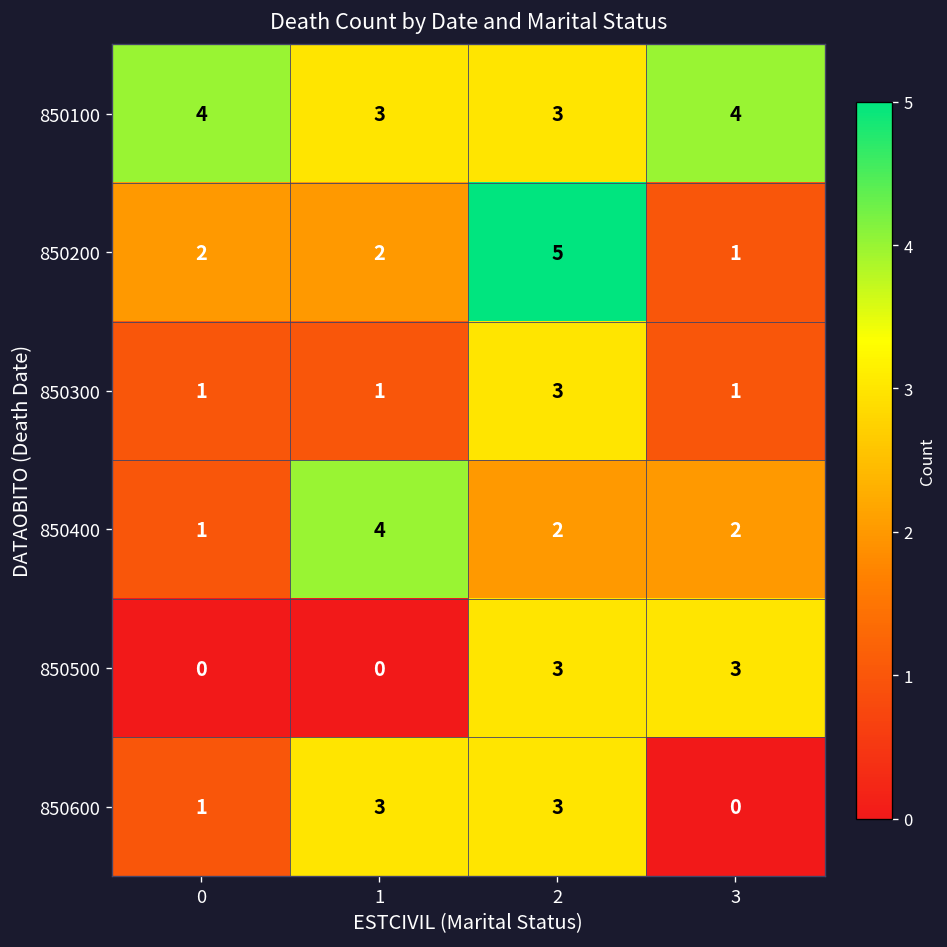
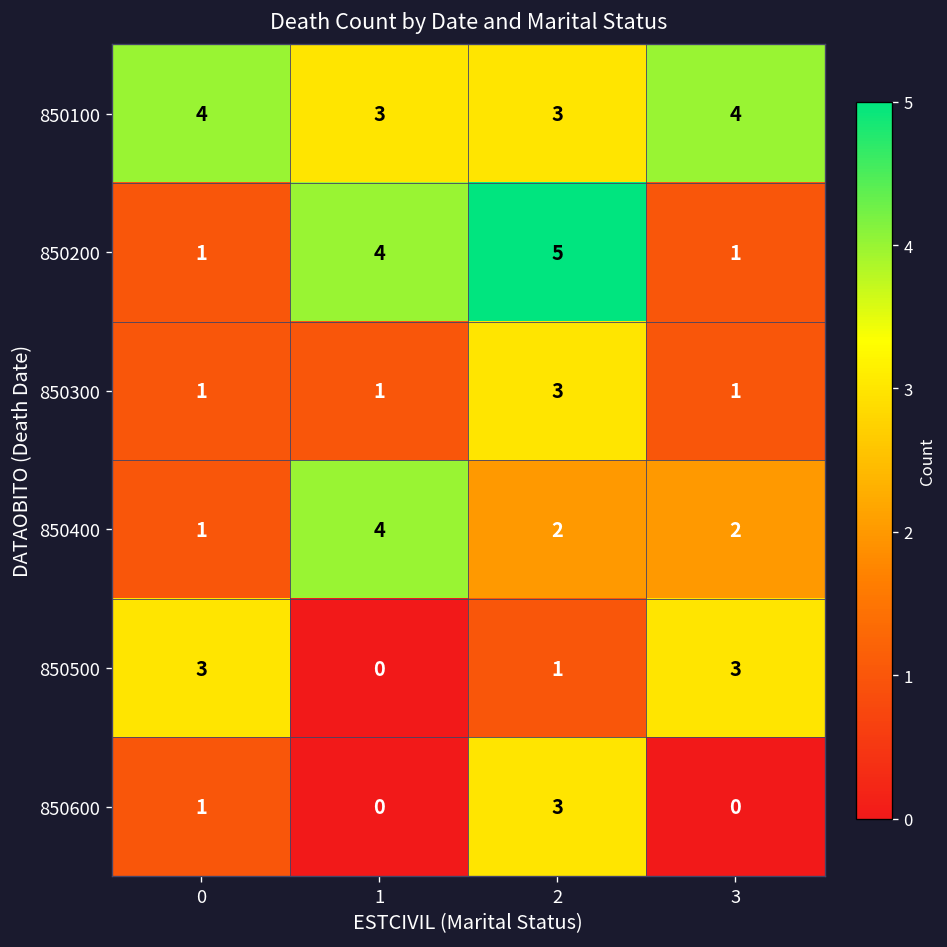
  {
    "850100": {
      "0": 4,
      "1": 3,
      "2": 3,
      "3": 4
    },
    "850200": {
-     "0": 2,
-     "1": 2,
+     "0": 1,
+     "1": 4,
      "2": 5,
      "3": 1
    },
    "850300": {
      "0": 1,
      "1": 1,
      "2": 3,
      "3": 1
    },
    "850400": {
      "0": 1,
      "1": 4,
      "2": 2,
      "3": 2
    },
    "850500": {
-     "0": 0,
+     "0": 3,
      "1": 0,
-     "2": 3,
+     "2": 1,
      "3": 3
    },
    "850600": {
      "0": 1,
-     "1": 3,
+     "1": 0,
      "2": 3,
      "3": 0
    }
  }
